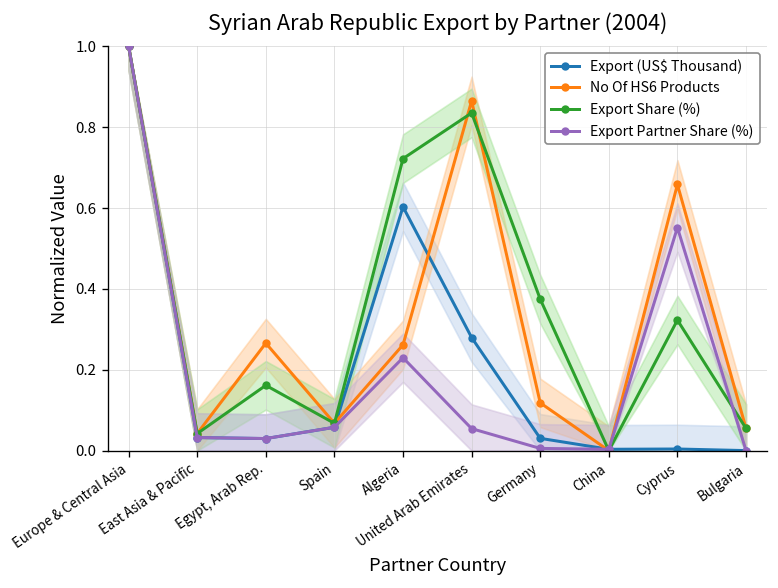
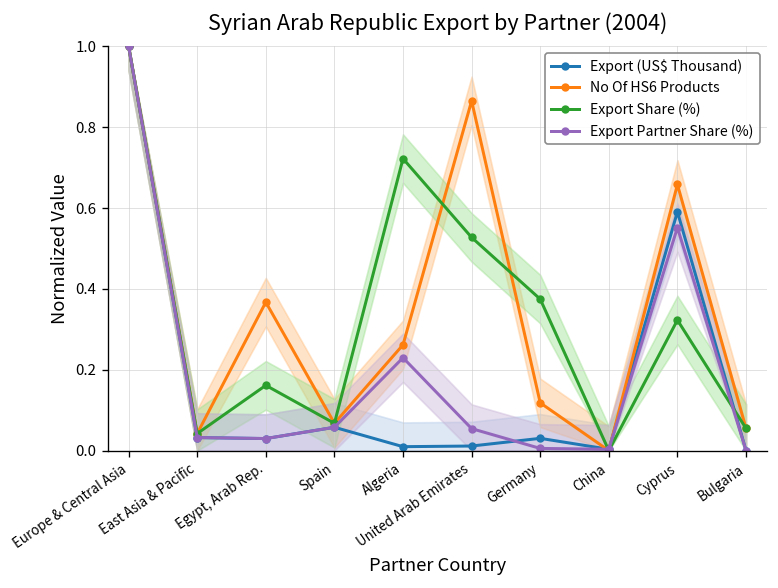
  {
    "Export (US$ Thousand)": {
-     "Algeria": 0.60,
-     "United Arab Emirates": 0.28,
+     "Algeria": 0.01,
+     "United Arab Emirates": 0.01,
      "Germany": 0.03,
-     "Cyprus": 0.00
+     "Cyprus": 0.59
    },
    "No Of HS6 Products": {
-     "Egypt, Arab Rep.": 0.27,
+     "Egypt, Arab Rep.": 0.37,
      "Algeria": 0.26,
      "United Arab Emirates": 0.86,
      "Germany": 0.12,
      "Cyprus": 0.66
    },
    "Export Share (%)": {
      "Egypt, Arab Rep.": 0.16,
      "Algeria": 0.72,
-     "United Arab Emirates": 0.84,
+     "United Arab Emirates": 0.53,
      "Germany": 0.37,
      "Cyprus": 0.32
    },
    "Export Partner Share (%)": {
      "Algeria": 0.23,
      "United Arab Emirates": 0.05,
      "Germany": 0.01,
      "Cyprus": 0.55
    }
  }
